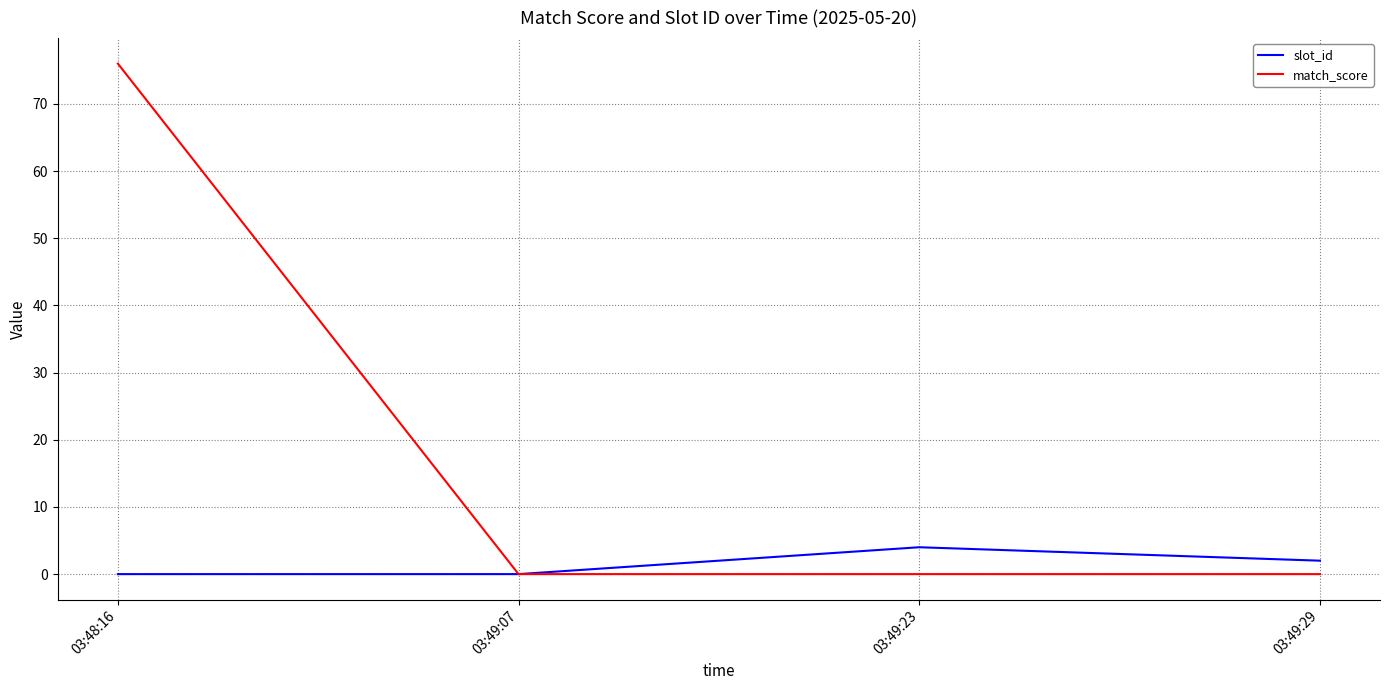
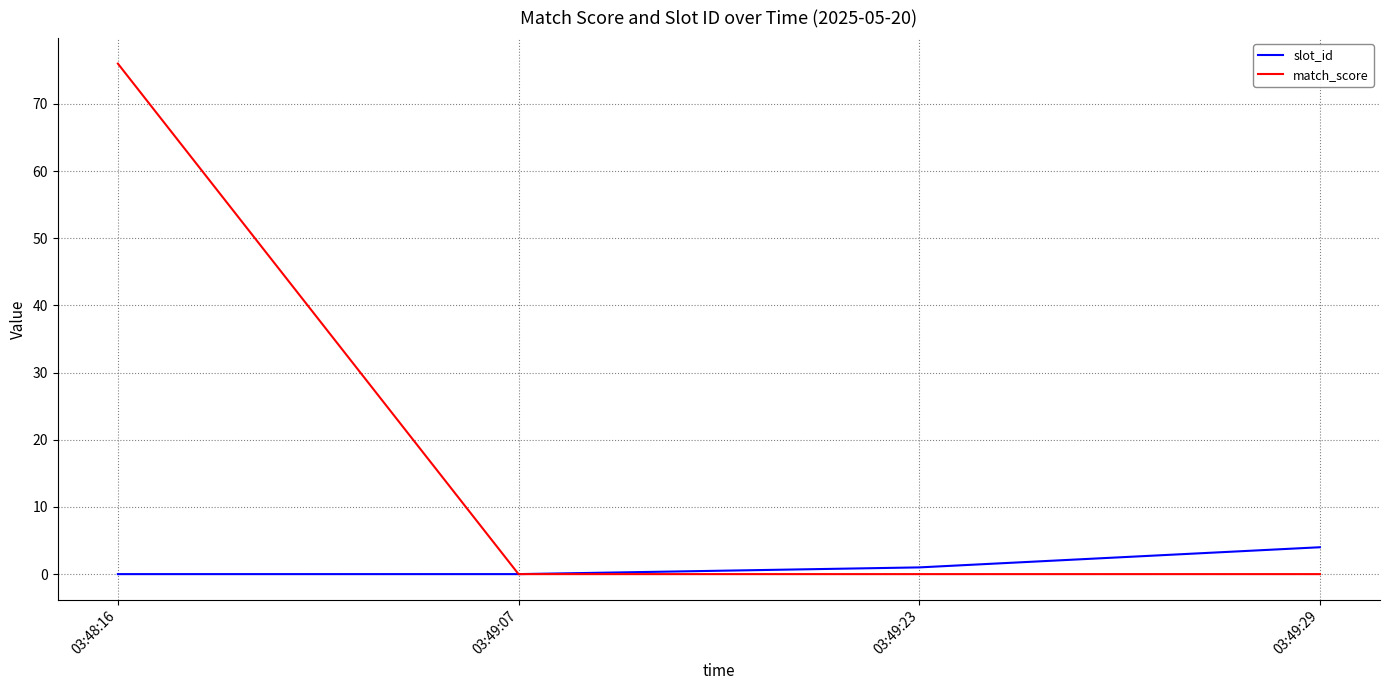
  {
    "slot_id": {
      "03:48:16": 0,
-     "03:49:23": 4,
-     "03:49:29": 2
+     "03:49:23": 1,
+     "03:49:29": 4
    },
    "match_score": {
      "03:48:16": 76,
      "03:49:23": 0,
      "03:49:29": 0
    }
  }
